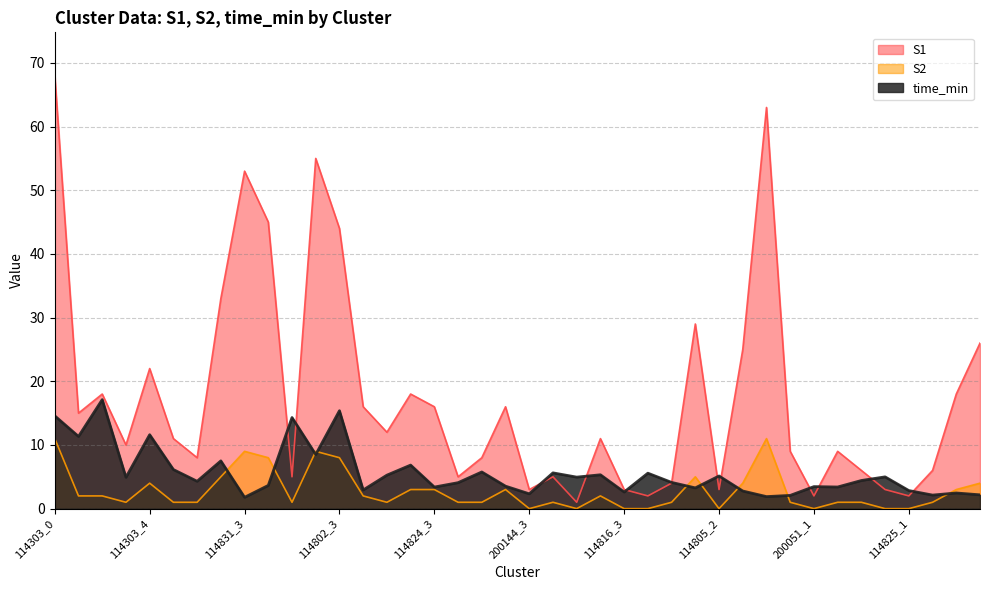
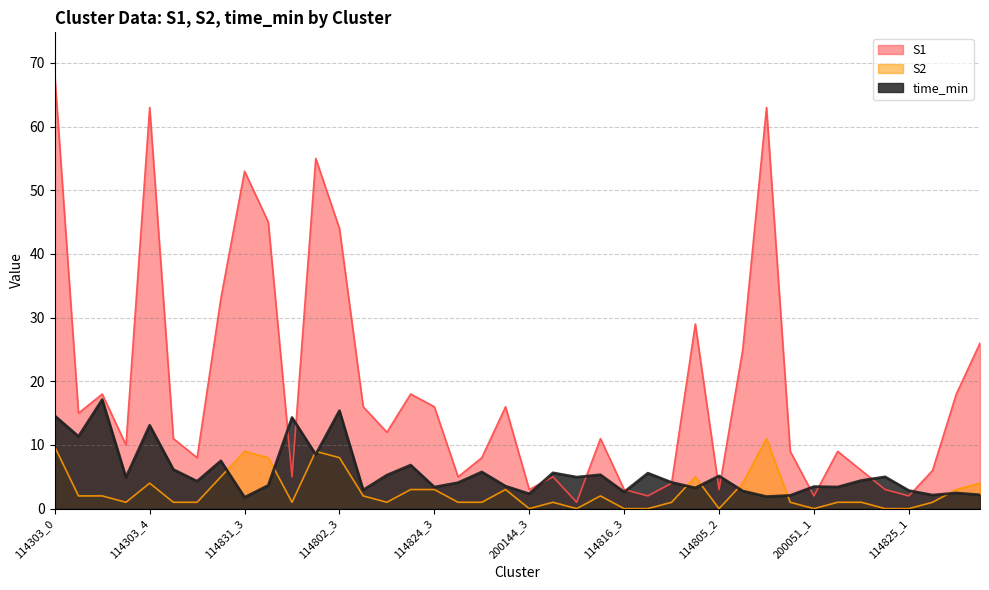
  {
    "S1": {
      "114303_0": 68,
-     "114303_4": 22,
+     "114303_4": 63,
      "114831_3": 53,
      "114802_3": 44,
      "114824_3": 16,
      "200144_3": 3,
      "114805_2": 3,
      "200051_1": 2,
      "114825_1": 2
    },
    "S2": {
-     "114303_0": 11,
+     "114303_0": 10,
      "114303_4": 4,
      "114831_3": 9,
      "114802_3": 8,
      "200144_3": 0,
      "114816_3": 0,
      "114805_2": 0,
      "200051_1": 0,
      "114825_1": 0
    },
    "time_min": {
      "114303_0": 15,
-     "114303_4": 12,
+     "114303_4": 13,
      "114831_3": 2,
      "114802_3": 15,
      "200144_3": 2,
      "114805_2": 5,
      "200051_1": 3,
      "114825_1": 3
    }
  }
